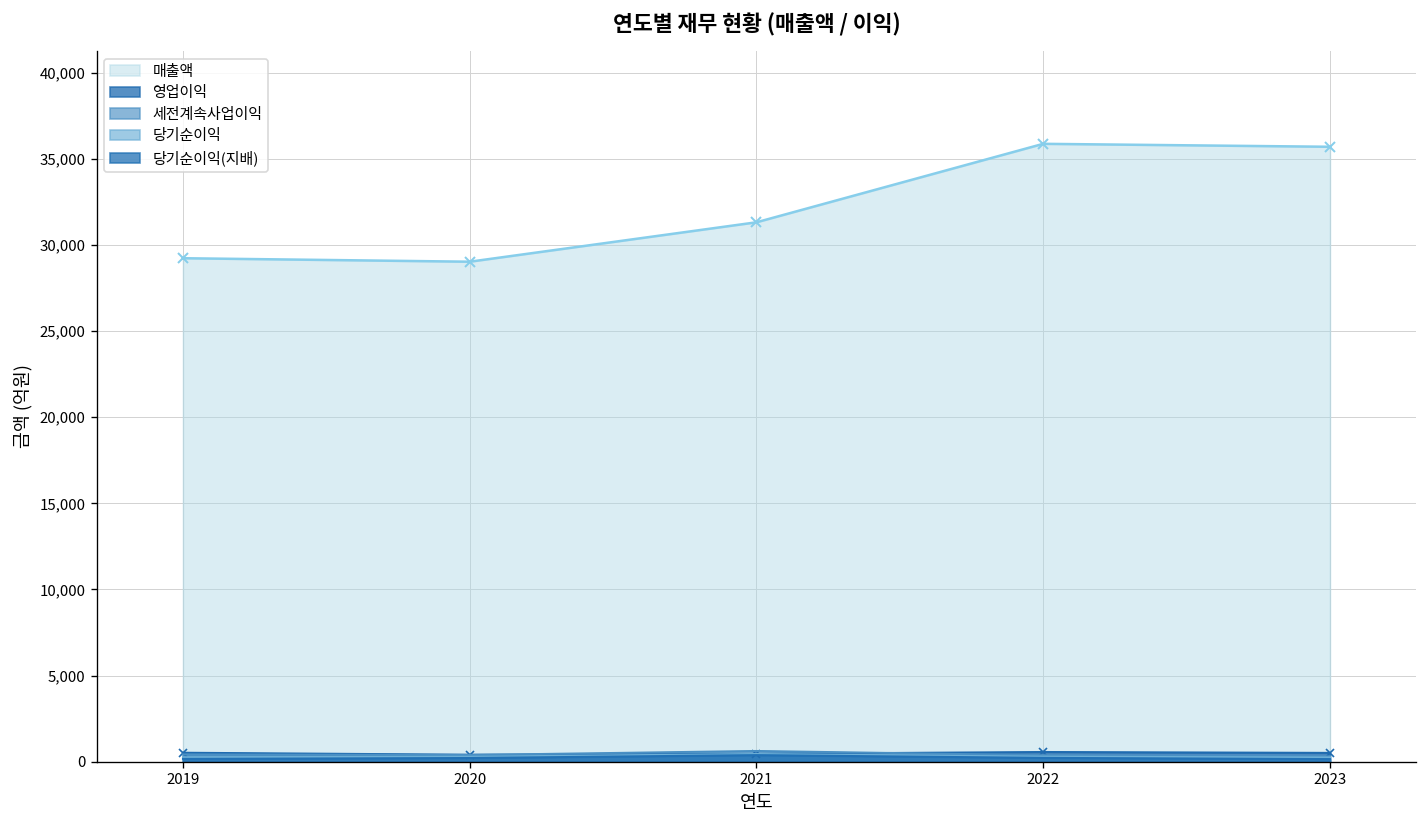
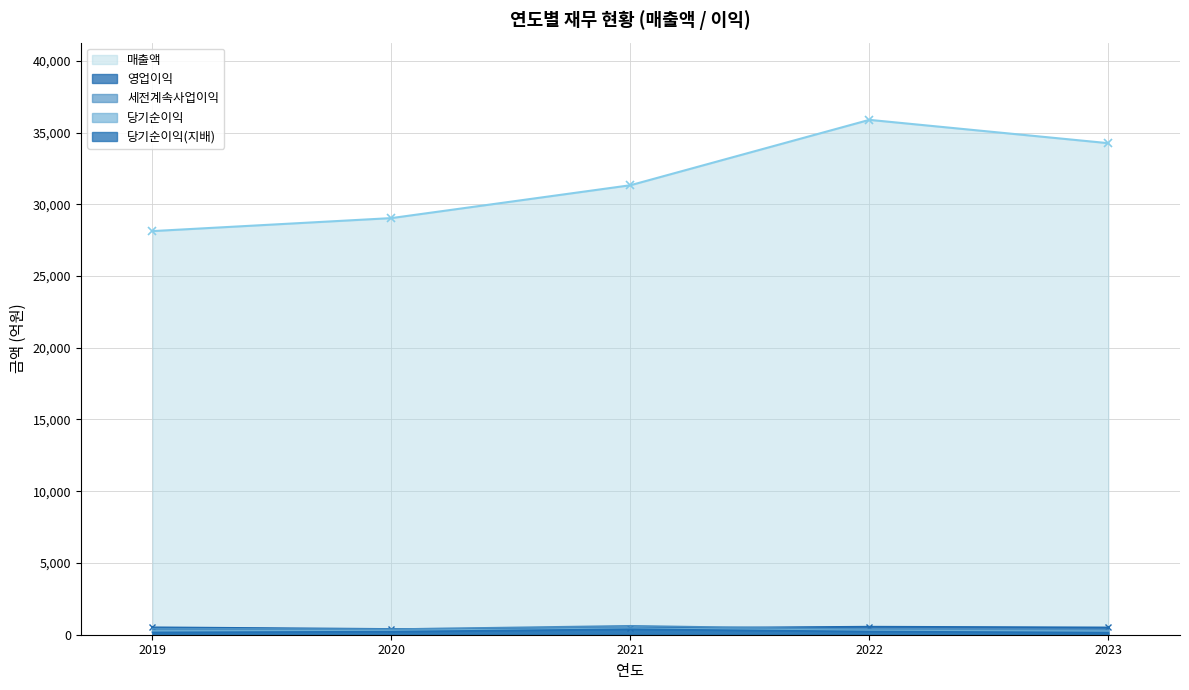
  {
    "매출액": {
-     "2019": "29,200",
+     "2019": "28,100",
      "2020": "29,000",
      "2021": "31,300",
      "2022": "35,900",
-     "2023": "35,700"
+     "2023": "34,300"
    }
  }
